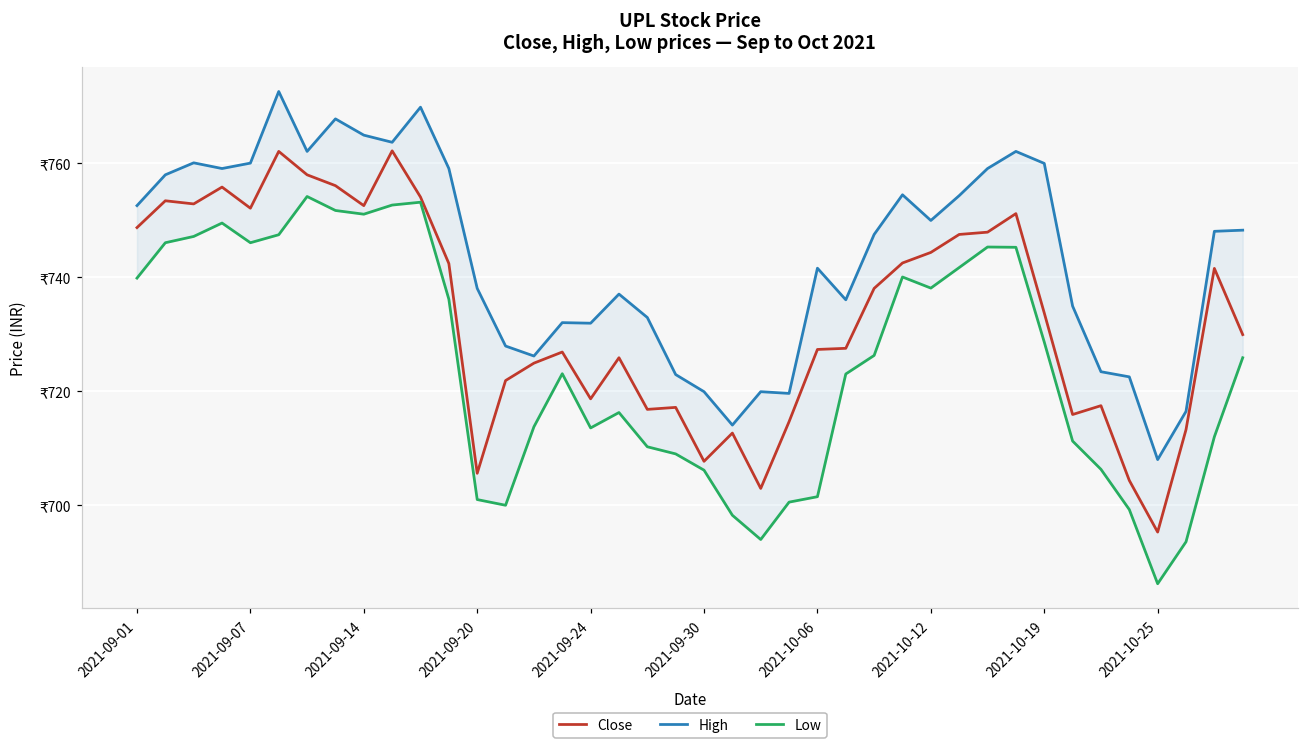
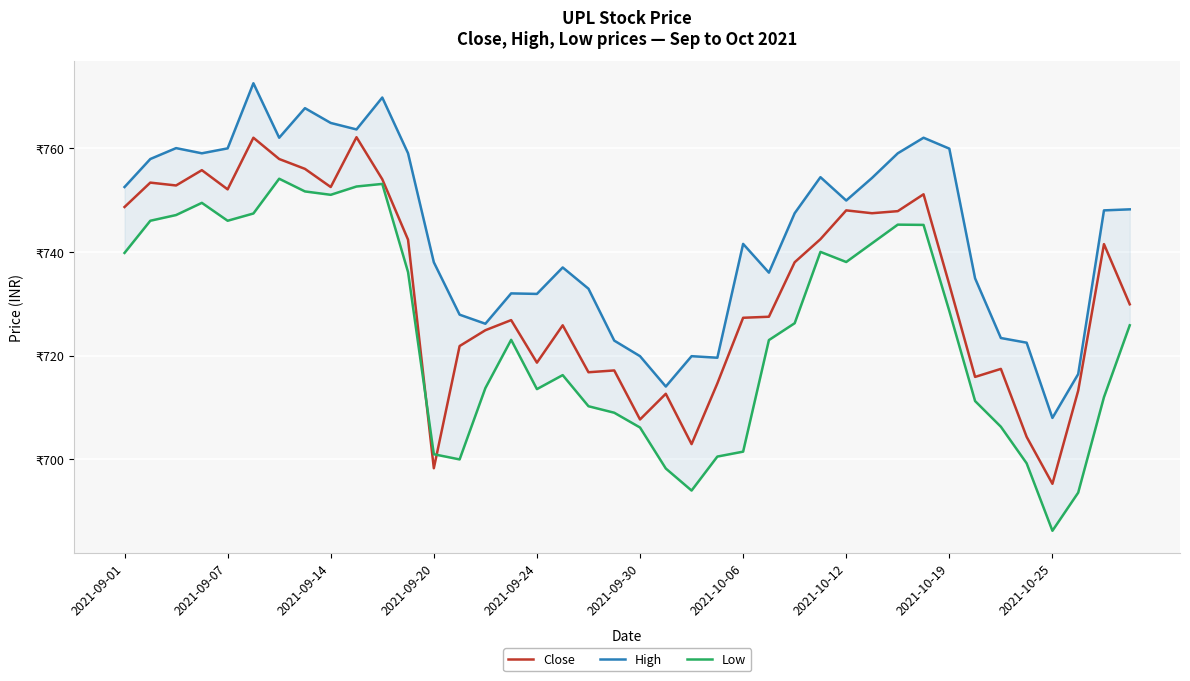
  {
    "Close": {
      "2021-09-01": "₹749",
      "2021-09-07": "₹752",
      "2021-09-14": "₹753",
-     "2021-09-20": "₹706",
+     "2021-09-20": "₹698",
      "2021-09-24": "₹719",
      "2021-09-30": "₹708",
      "2021-10-06": "₹727",
-     "2021-10-12": "₹744",
+     "2021-10-12": "₹748",
      "2021-10-19": "₹734",
      "2021-10-25": "₹695"
    },
    "High": {
      "2021-09-01": "₹753",
      "2021-09-07": "₹760",
      "2021-09-14": "₹765",
      "2021-09-20": "₹738",
      "2021-09-24": "₹732",
      "2021-09-30": "₹720",
      "2021-10-06": "₹742",
      "2021-10-12": "₹750",
      "2021-10-19": "₹760",
      "2021-10-25": "₹708"
    },
    "Low": {
      "2021-09-01": "₹740",
      "2021-09-07": "₹746",
      "2021-09-14": "₹751",
      "2021-09-20": "₹701",
      "2021-09-24": "₹714",
      "2021-09-30": "₹706",
      "2021-10-06": "₹702",
      "2021-10-12": "₹738",
      "2021-10-19": "₹729",
      "2021-10-25": "₹686"
    }
  }
